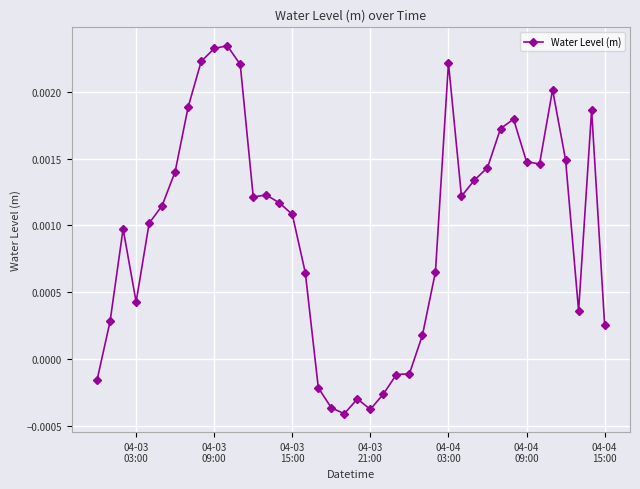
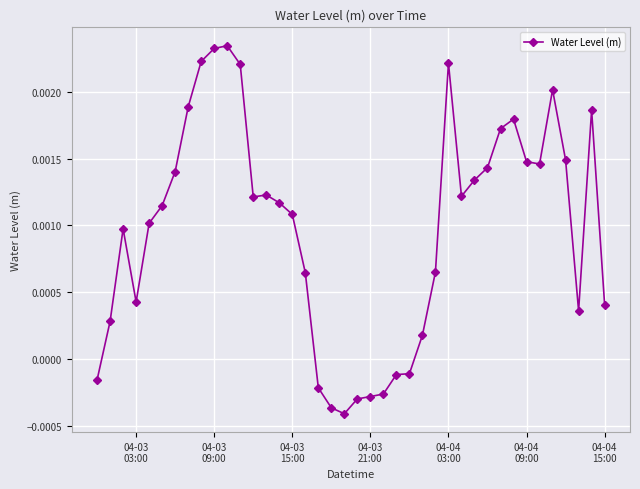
  {
    "04-03 03:00": 0.00043,
    "04-03 09:00": 0.00232,
    "04-03 15:00": 0.00108,
-   "04-03 21:00": -0.00038,
+   "04-03 21:00": -0.00028,
    "04-04 03:00": 0.00221,
    "04-04 09:00": 0.00148,
-   "04-04 15:00": 0.00026
+   "04-04 15:00": 0.00041
  }
